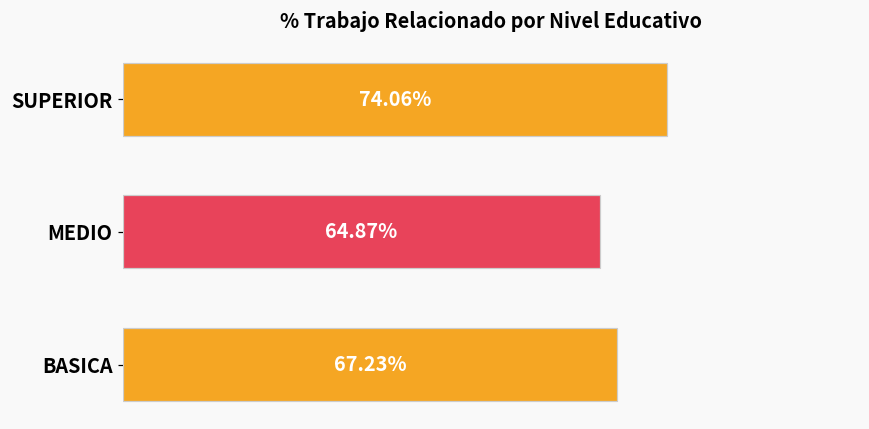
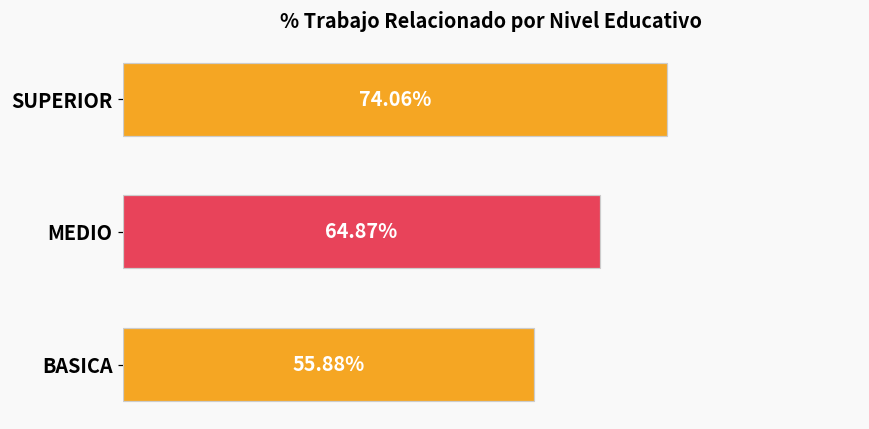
  {
    "SUPERIOR": "74.06%",
    "MEDIO": "64.87%",
-   "BASICA": "67.23%"
+   "BASICA": "55.88%"
  }
